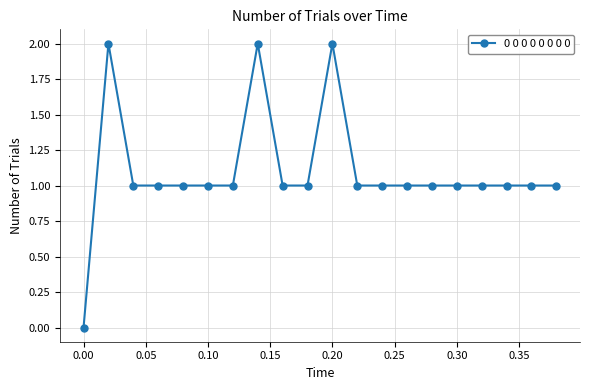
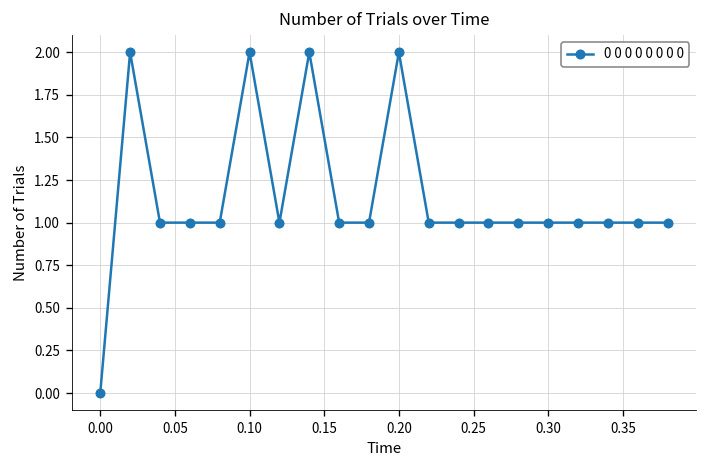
  {
    "0.00": 0,
-   "0.10": 1,
+   "0.10": 2,
    "0.20": 2,
    "0.30": 1
  }
